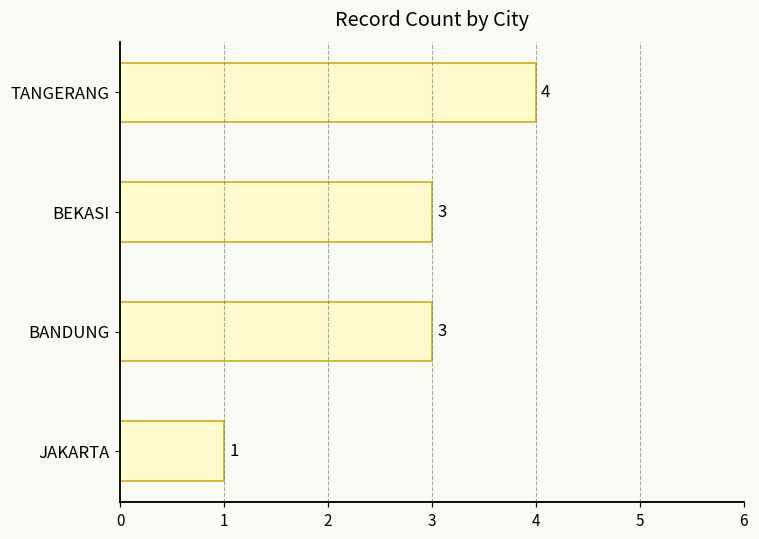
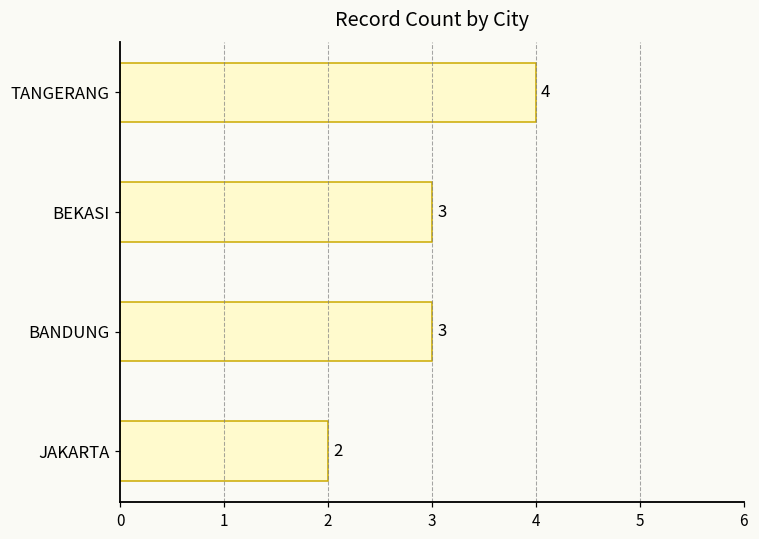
  {
    "TANGERANG": 4,
    "BEKASI": 3,
    "BANDUNG": 3,
-   "JAKARTA": 1
+   "JAKARTA": 2
  }
